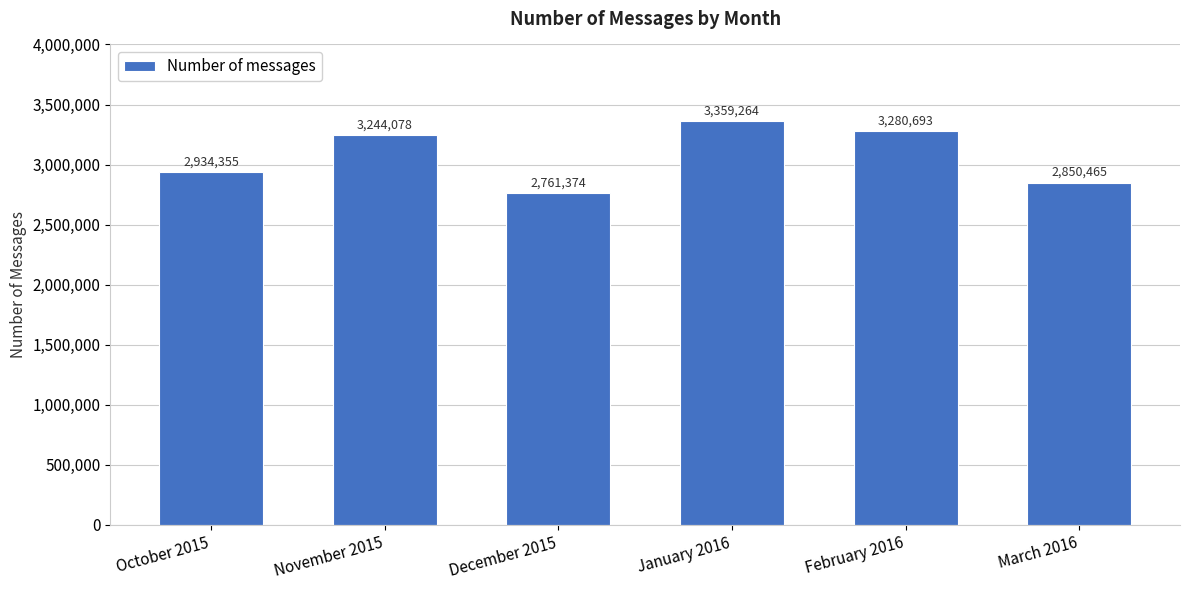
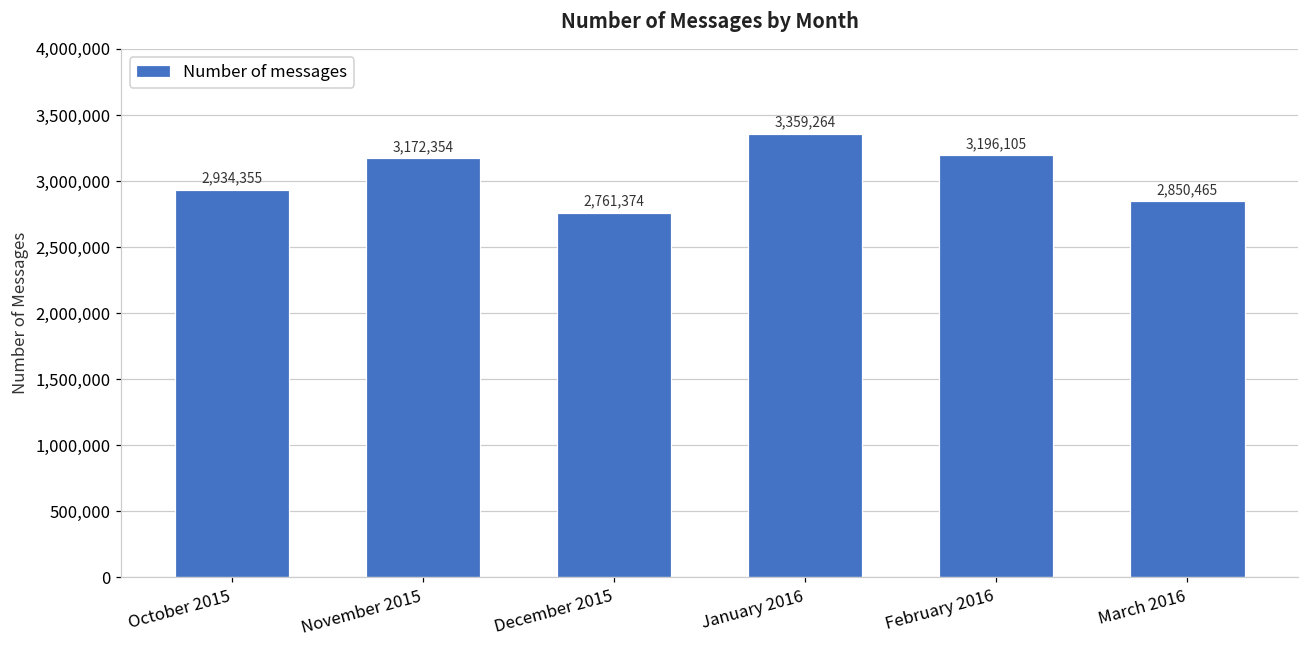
  {
    "October 2015": "2,934,355",
-   "November 2015": "3,244,078",
+   "November 2015": "3,172,354",
    "December 2015": "2,761,374",
    "January 2016": "3,359,264",
-   "February 2016": "3,280,693",
+   "February 2016": "3,196,105",
    "March 2016": "2,850,465"
  }
